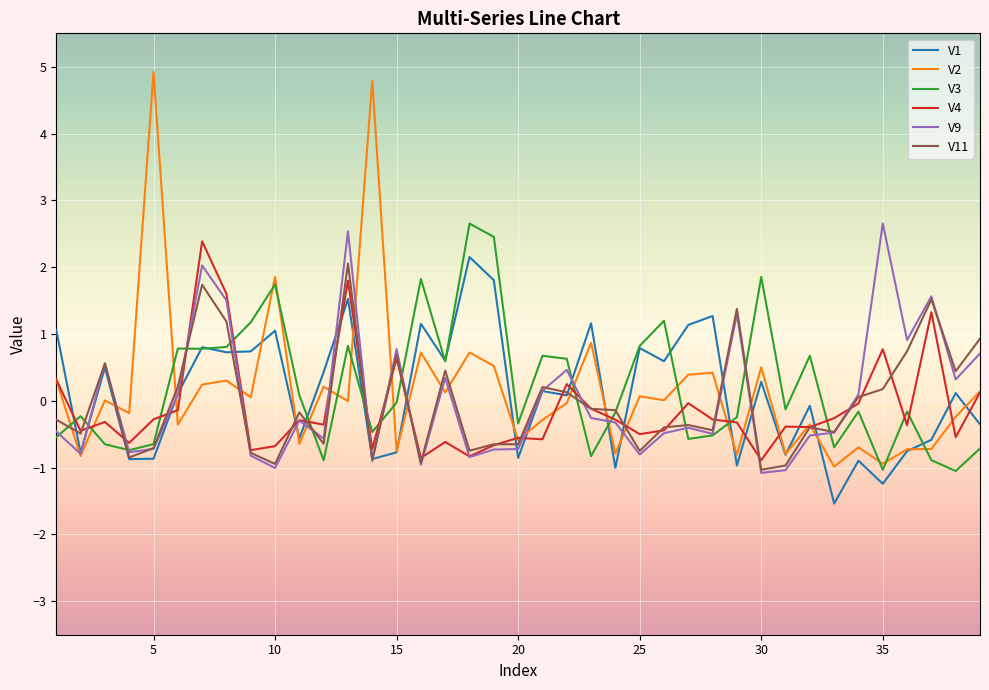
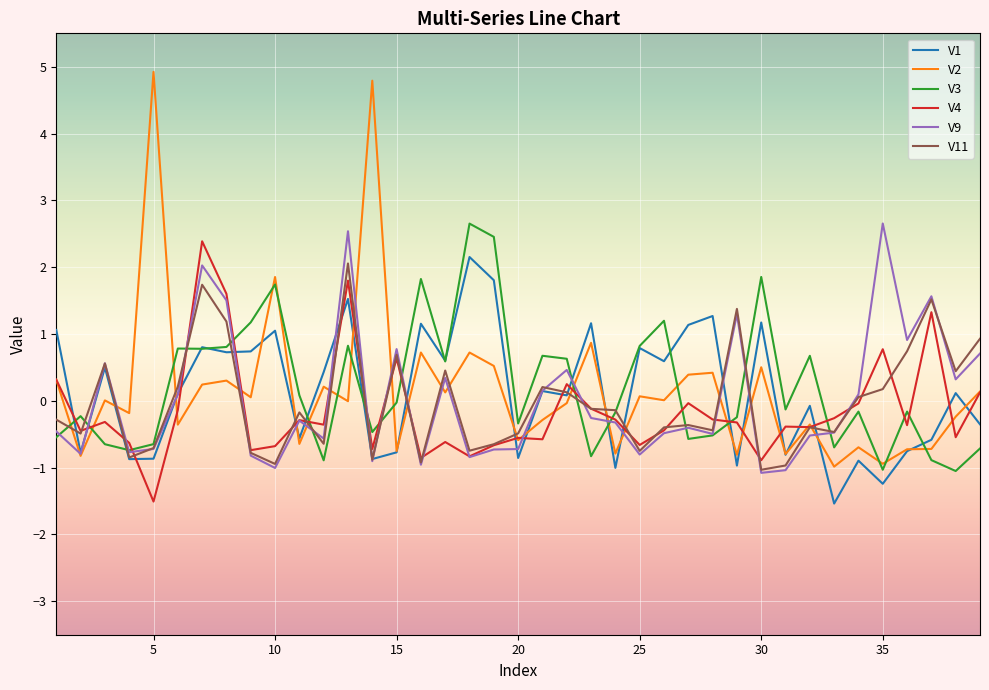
  {
    "V1": {
      "5": -0.9,
      "10": 1.0,
      "20": -0.9,
-     "30": 0.3,
+     "30": 1.2,
      "35": -1.2
    },
    "V2": {
      "5": 4.9,
      "10": 1.9,
      "25": 0.1,
      "30": 0.5,
      "35": -0.9
    },
    "V3": {
      "5": -0.6,
      "10": 1.7,
      "15": 0.0,
      "20": -0.3,
      "30": 1.9,
      "35": -1.0
    },
    "V4": {
-     "5": -0.3,
+     "5": -1.5,
      "10": -0.7,
      "15": 0.6,
-     "25": -0.5,
+     "25": -0.7,
      "30": -0.9,
      "35": 0.8
    },
    "V9": {
      "10": -1.0,
      "15": 0.8,
      "20": -0.7,
      "25": -0.8,
      "30": -1.1,
      "35": 2.7
    },
    "V11": {
      "10": -0.9,
      "15": 0.7,
-     "20": -0.6,
+     "20": -0.5,
      "25": -0.7,
      "30": -1.0,
      "35": 0.2
    }
  }
